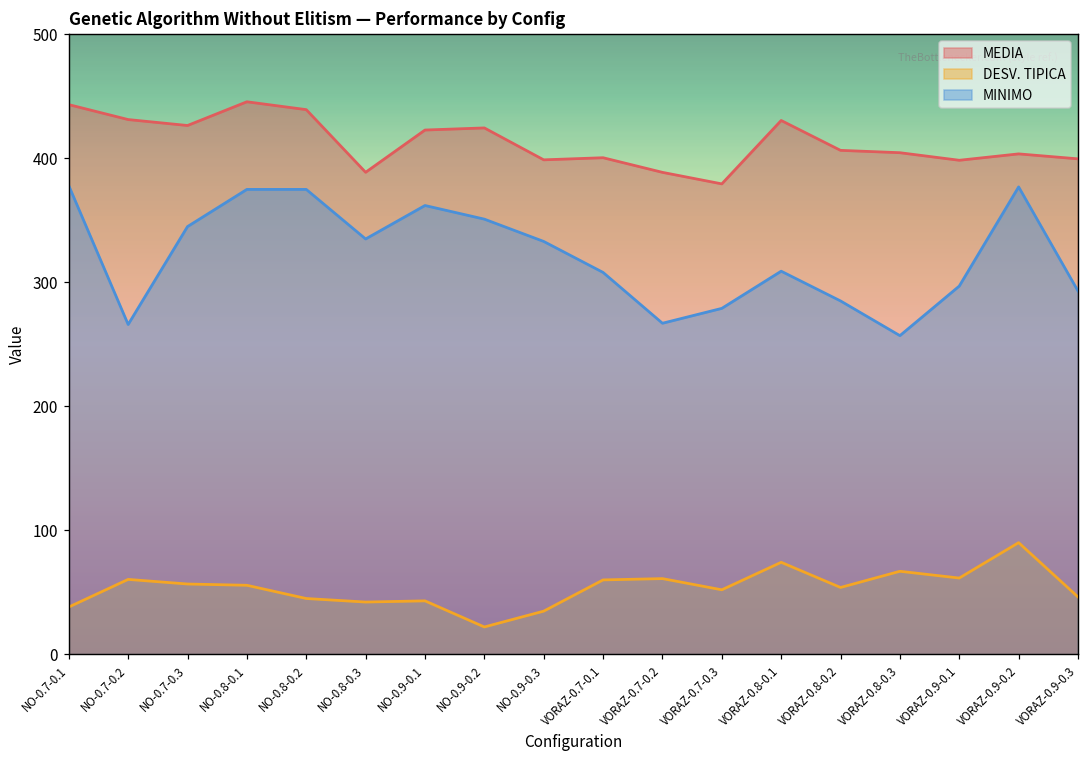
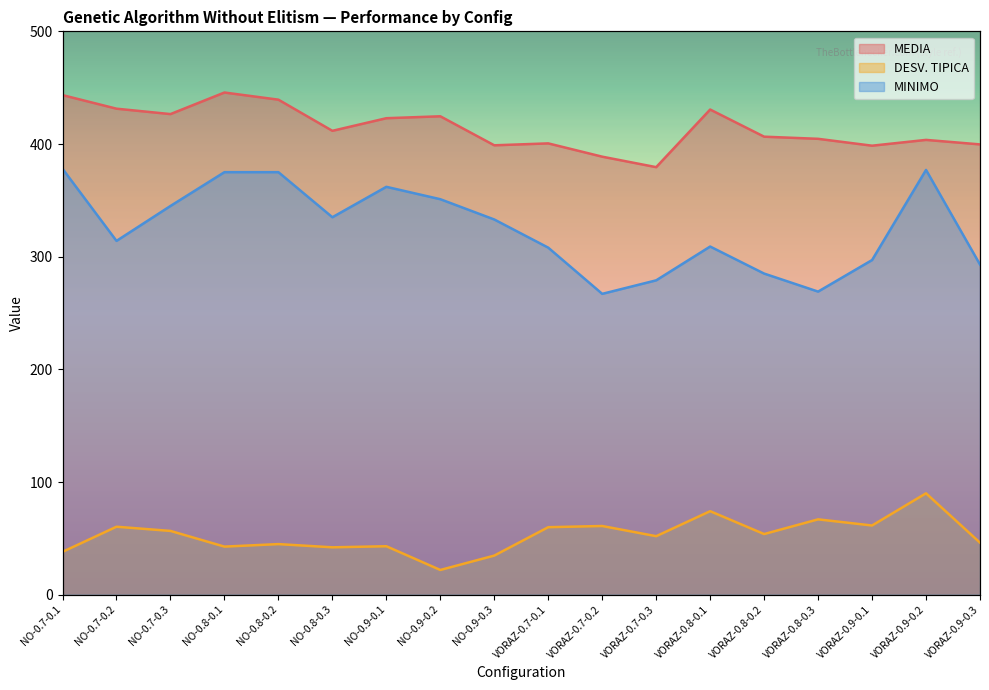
  {
    "MEDIA": {
      "NO-0.7-0.1": 443,
      "NO-0.7-0.2": 431,
      "NO-0.7-0.3": 427,
      "NO-0.8-0.1": 446,
      "NO-0.8-0.2": 439,
-     "NO-0.8-0.3": 389,
+     "NO-0.8-0.3": 412,
      "NO-0.9-0.1": 423,
      "NO-0.9-0.2": 425,
      "NO-0.9-0.3": 399,
      "VORAZ-0.7-0.1": 401,
      "VORAZ-0.7-0.2": 389,
      "VORAZ-0.7-0.3": 379,
      "VORAZ-0.8-0.1": 431,
      "VORAZ-0.8-0.2": 407,
      "VORAZ-0.8-0.3": 405,
      "VORAZ-0.9-0.1": 399,
      "VORAZ-0.9-0.2": 404,
      "VORAZ-0.9-0.3": 400
    },
    "DESV. TIPICA": {
      "NO-0.7-0.1": 38,
      "NO-0.7-0.2": 60,
      "NO-0.7-0.3": 57,
-     "NO-0.8-0.1": 56,
+     "NO-0.8-0.1": 43,
      "NO-0.8-0.2": 45,
      "NO-0.8-0.3": 42,
      "NO-0.9-0.1": 43,
      "NO-0.9-0.2": 22,
      "NO-0.9-0.3": 35,
      "VORAZ-0.7-0.1": 60,
      "VORAZ-0.7-0.2": 61,
      "VORAZ-0.7-0.3": 52,
      "VORAZ-0.8-0.1": 74,
      "VORAZ-0.8-0.2": 54,
      "VORAZ-0.8-0.3": 67,
      "VORAZ-0.9-0.1": 61,
      "VORAZ-0.9-0.2": 90,
      "VORAZ-0.9-0.3": 46
    },
    "MINIMO": {
      "NO-0.7-0.1": 378,
-     "NO-0.7-0.2": 266,
+     "NO-0.7-0.2": 314,
      "NO-0.7-0.3": 345,
      "NO-0.8-0.1": 375,
      "NO-0.8-0.2": 375,
      "NO-0.8-0.3": 335,
      "NO-0.9-0.1": 362,
      "NO-0.9-0.2": 351,
      "NO-0.9-0.3": 333,
      "VORAZ-0.7-0.1": 308,
      "VORAZ-0.7-0.2": 267,
      "VORAZ-0.7-0.3": 279,
      "VORAZ-0.8-0.1": 309,
      "VORAZ-0.8-0.2": 285,
-     "VORAZ-0.8-0.3": 257,
+     "VORAZ-0.8-0.3": 269,
      "VORAZ-0.9-0.1": 297,
      "VORAZ-0.9-0.2": 377,
      "VORAZ-0.9-0.3": 293
    }
  }
